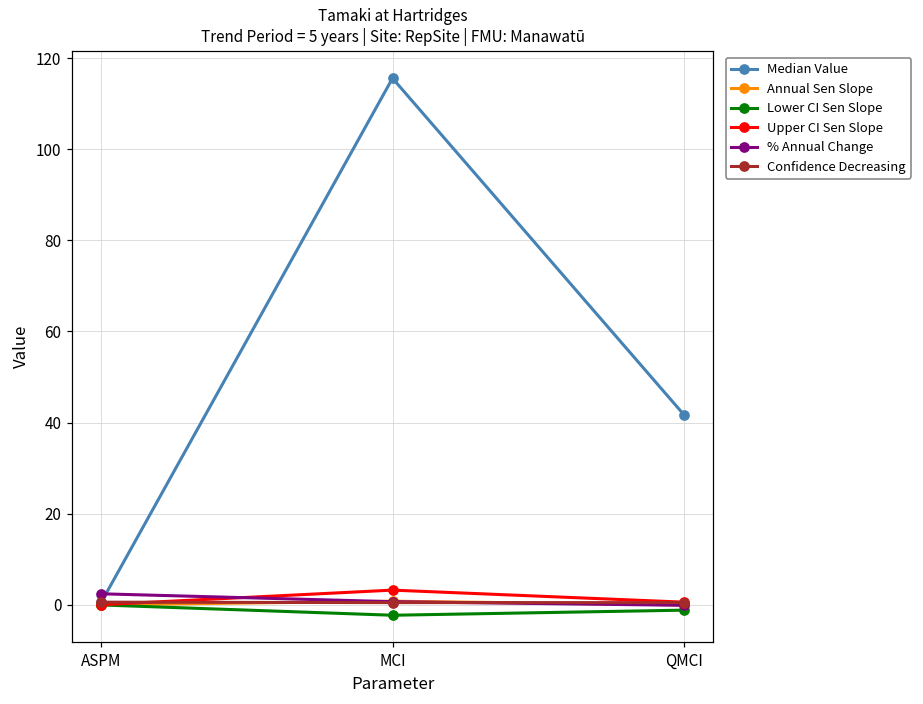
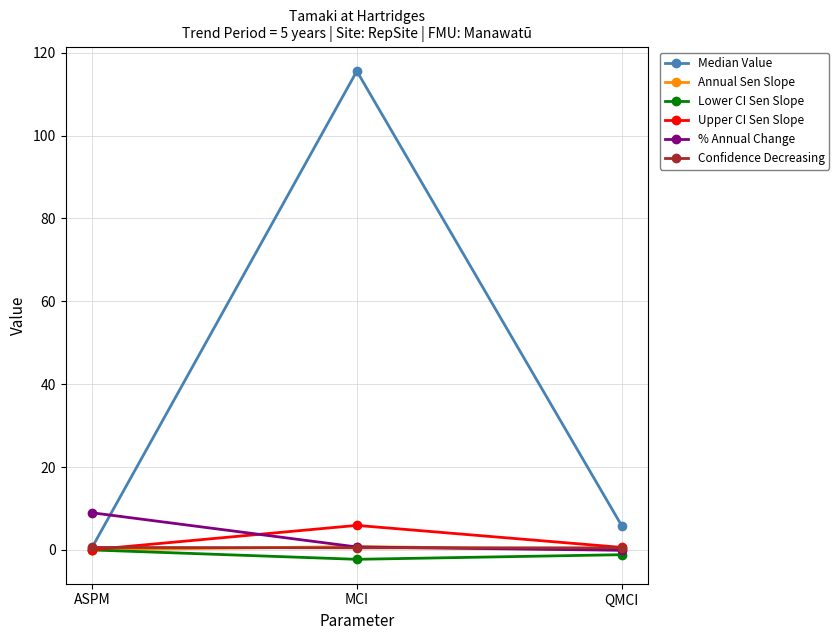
  {
    "Median Value": {
      "MCI": 116,
-     "QMCI": 42
+     "QMCI": 6
    },
    "Lower CI Sen Slope": {
      "MCI": -2,
      "QMCI": -1
    },
    "Upper CI Sen Slope": {
-     "MCI": 3
+     "MCI": 6
    },
    "% Annual Change": {
-     "ASPM": 2
+     "ASPM": 9
    }
  }
